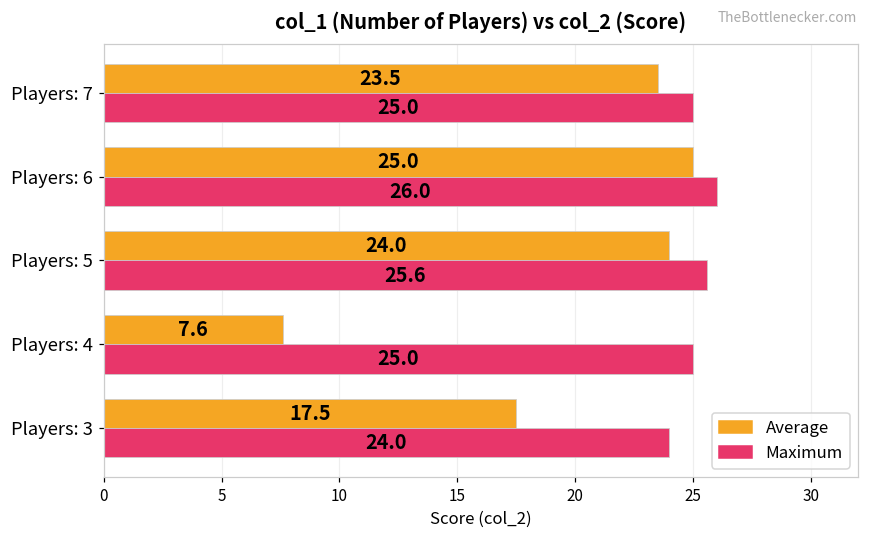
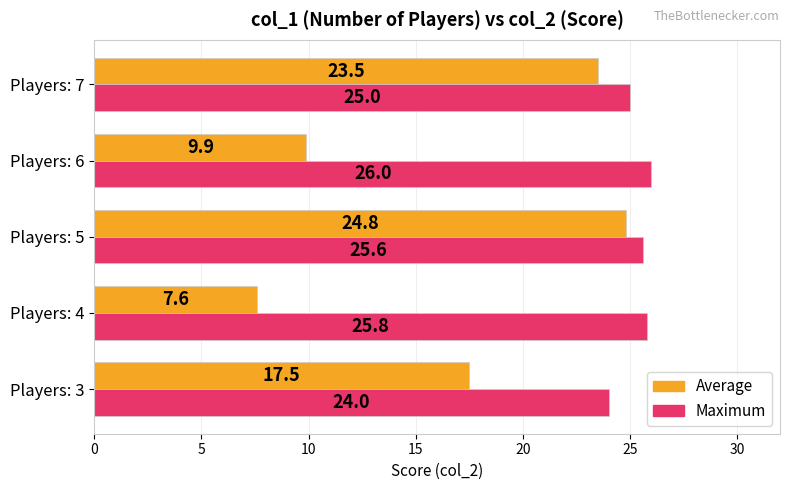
  {
    "Average": {
      "Players: 7": 23.5,
-     "Players: 6": 25.0,
-     "Players: 5": 24.0,
+     "Players: 6": 9.9,
+     "Players: 5": 24.8,
      "Players: 4": 7.6,
      "Players: 3": 17.5
    },
    "Maximum": {
      "Players: 7": 25.0,
      "Players: 6": 26.0,
      "Players: 5": 25.6,
-     "Players: 4": 25.0,
+     "Players: 4": 25.8,
      "Players: 3": 24.0
    }
  }
